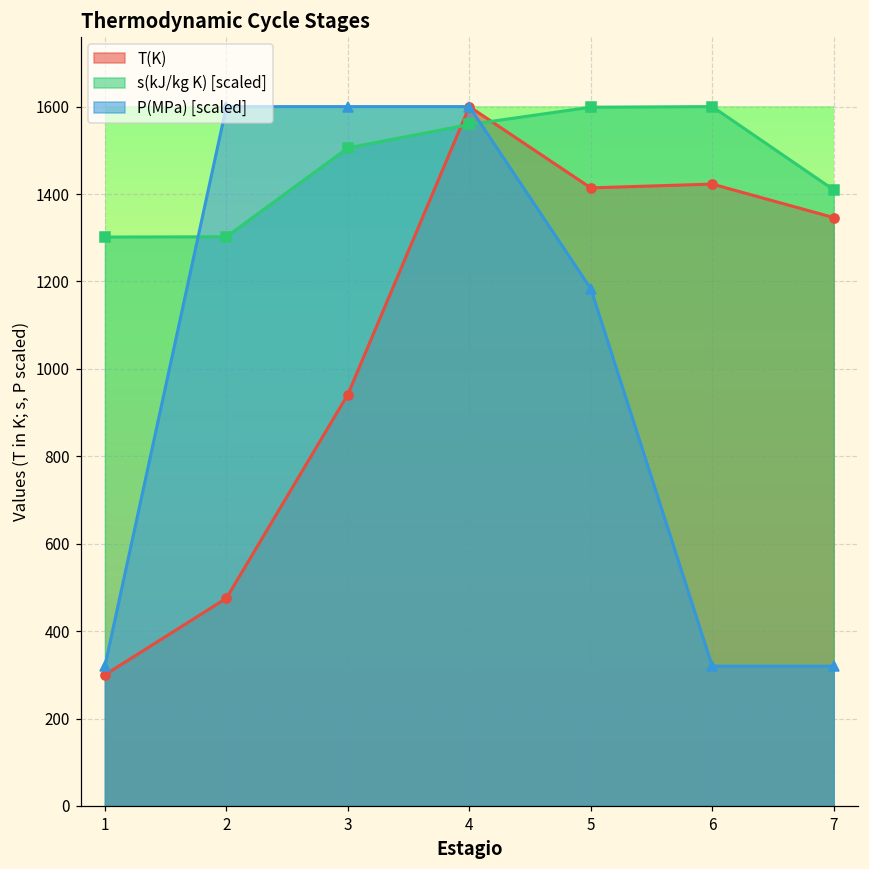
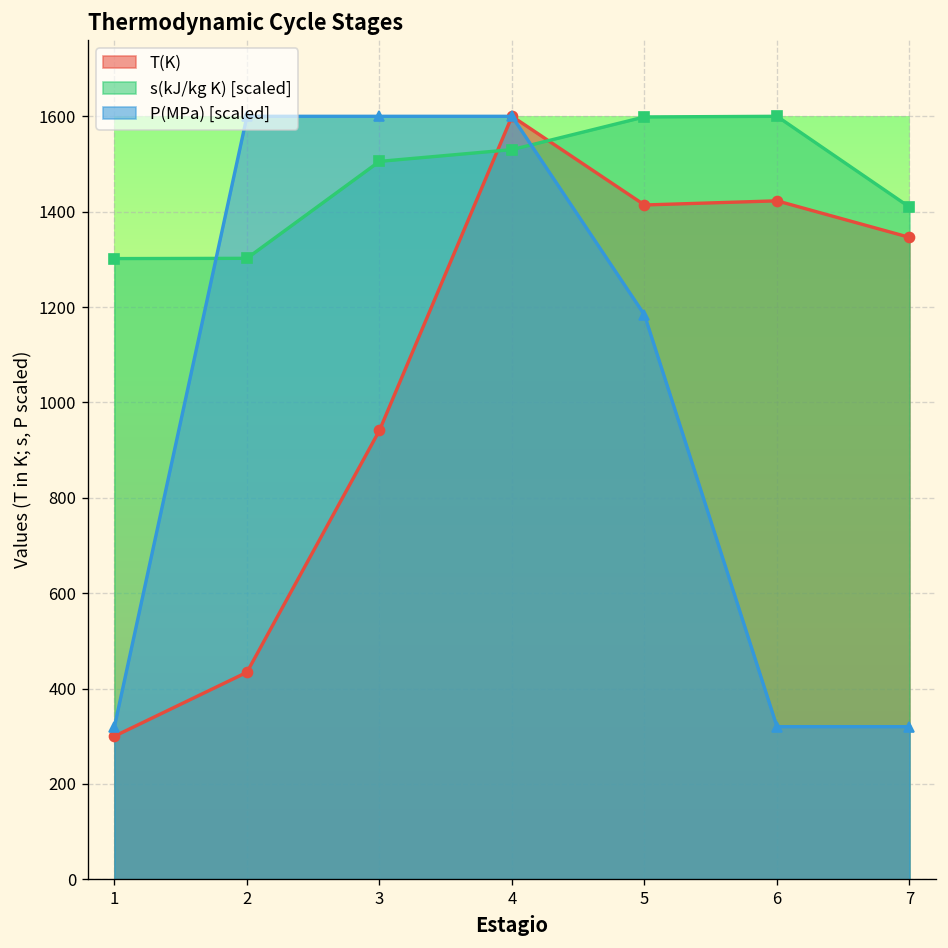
  {
    "T(K)": {
      "1": 300,
-     "2": 480,
+     "2": 430,
      "3": 940,
      "5": 1410,
      "6": 1420,
      "7": 1350
    },
    "s(kJ/kg K) [scaled]": {
      "1": 1300,
      "2": 1300,
      "3": 1510,
-     "4": 1560,
+     "4": 1530,
      "5": 1600,
      "6": 1600,
      "7": 1410
    },
    "P(MPa) [scaled]": {
      "1": 320,
      "3": 1600,
      "5": 1180,
      "6": 320,
      "7": 320
    }
  }
